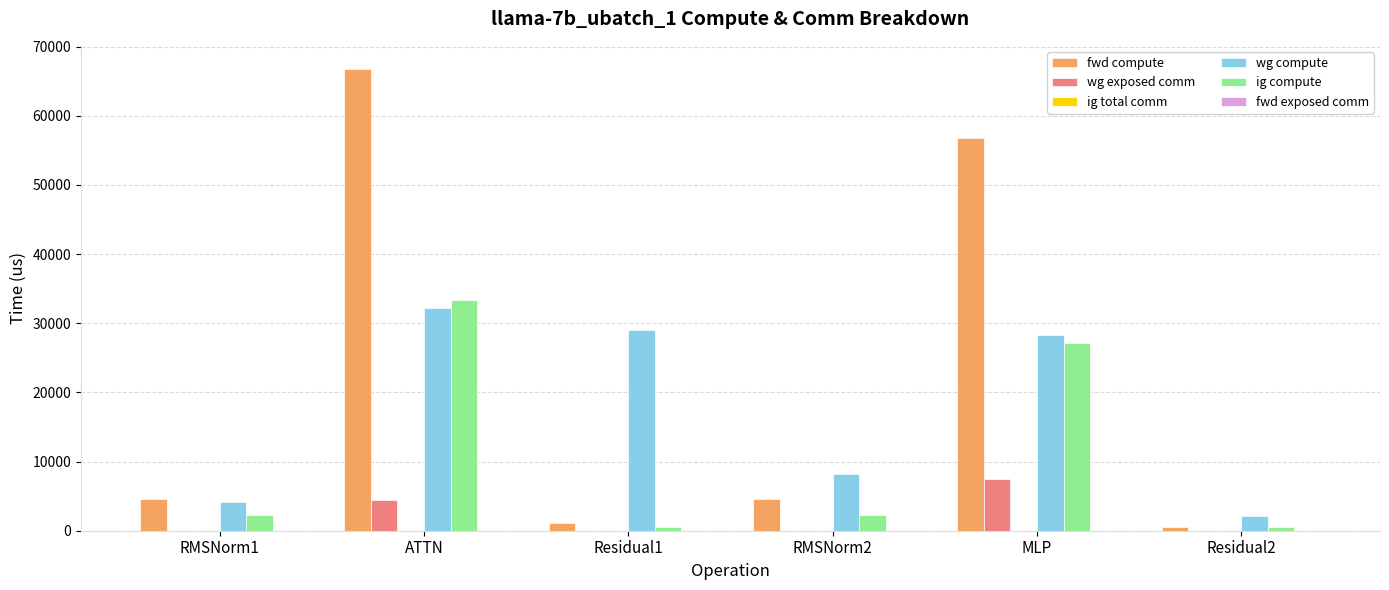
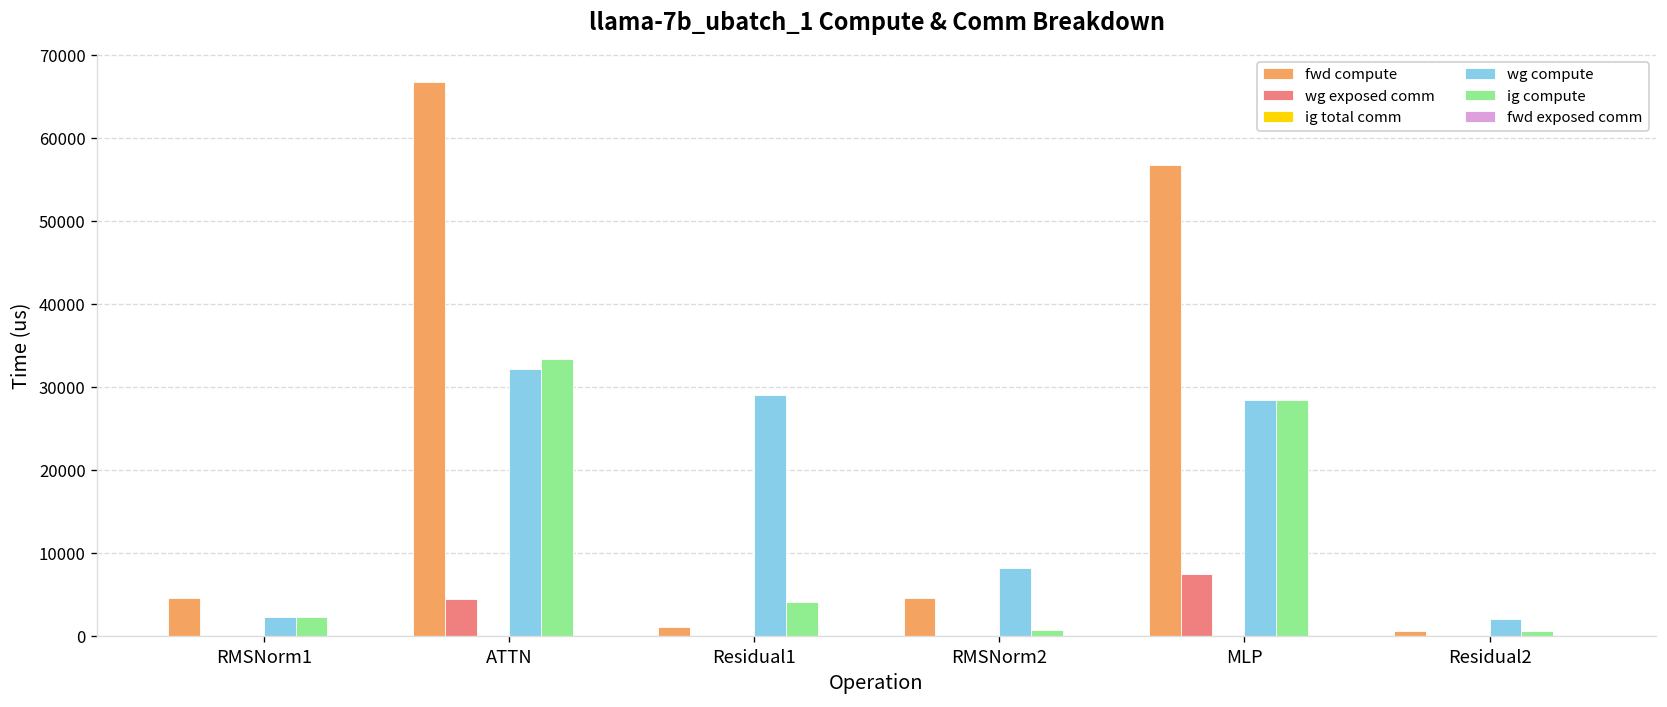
  {
    "ig total comm": {
      "RMSNorm1": 0,
      "ATTN": 0,
      "Residual1": 0,
      "RMSNorm2": 0,
      "MLP": 0,
      "Residual2": 0
    },
    "wg compute": {
-     "RMSNorm1": 4000,
+     "RMSNorm1": 2000,
      "ATTN": 32000,
      "Residual1": 29000,
      "RMSNorm2": 8000,
      "MLP": 28000,
      "Residual2": 2000
    },
    "ig compute": {
      "RMSNorm1": 2000,
      "ATTN": 33000,
-     "Residual1": 1000,
-     "RMSNorm2": 2000,
-     "MLP": 27000,
+     "Residual1": 4000,
+     "RMSNorm2": 1000,
+     "MLP": 28000,
      "Residual2": 1000
    },
    "fwd exposed comm": {
      "RMSNorm1": 0,
      "ATTN": 0,
      "Residual1": 0,
      "RMSNorm2": 0,
      "MLP": 0,
      "Residual2": 0
    }
  }
